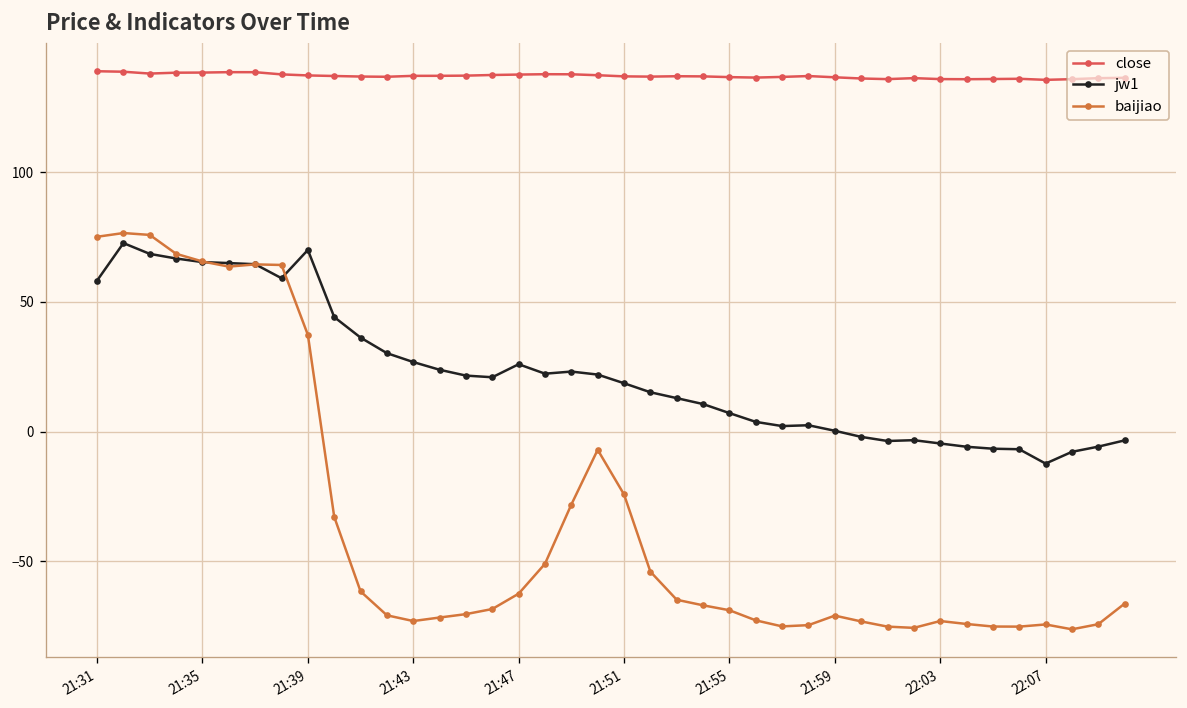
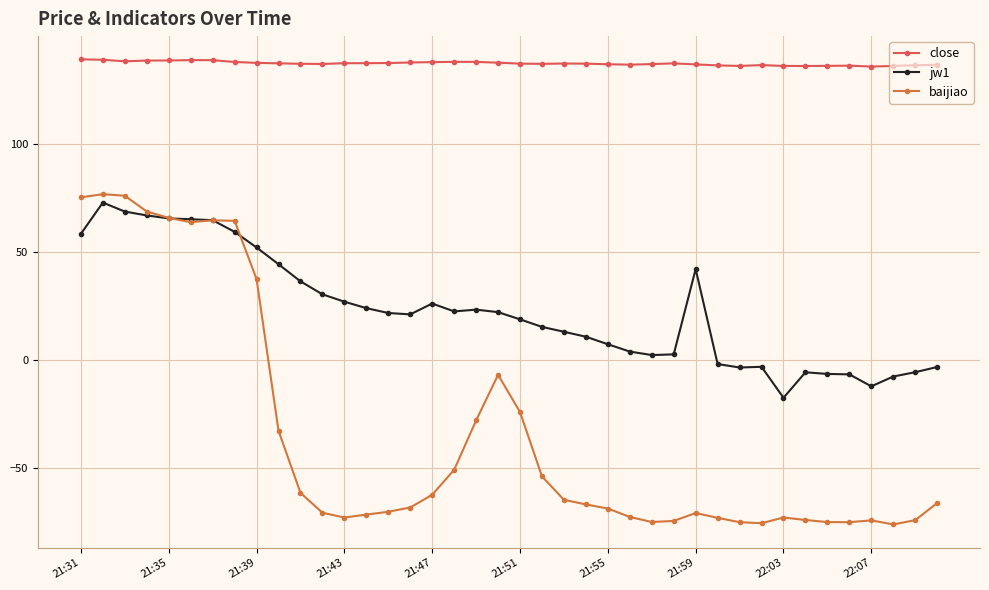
  {
    "jw1": {
      "21:31": 58,
-     "21:39": 70,
+     "21:39": 52,
      "21:43": 27,
      "21:47": 26,
      "21:51": 19,
      "21:55": 7,
-     "21:59": 0,
-     "22:03": -5,
+     "21:59": 42,
+     "22:03": -18,
      "22:07": -12
    }
  }
